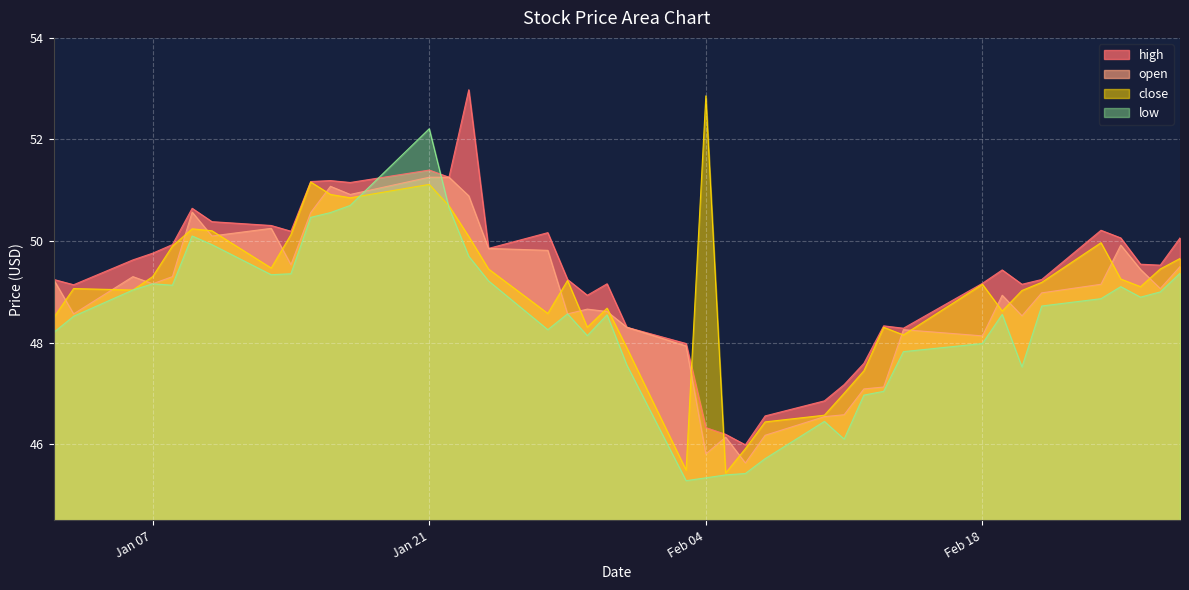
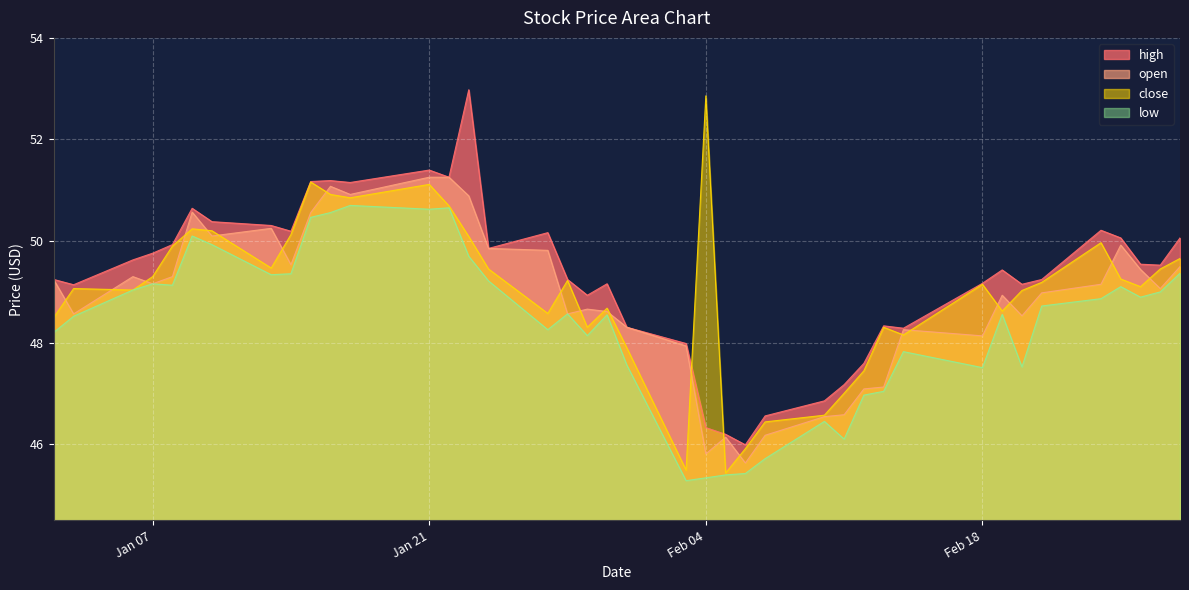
  {
    "close": {
      "Jan 07": 49.3,
      "Jan 21": 51.1,
      "Feb 04": 52.9
    },
    "low": {
-     "Jan 21": 52.2,
+     "Jan 21": 50.6,
      "Feb 04": 45.3,
-     "Feb 18": 48.0
+     "Feb 18": 47.5
    }
  }
